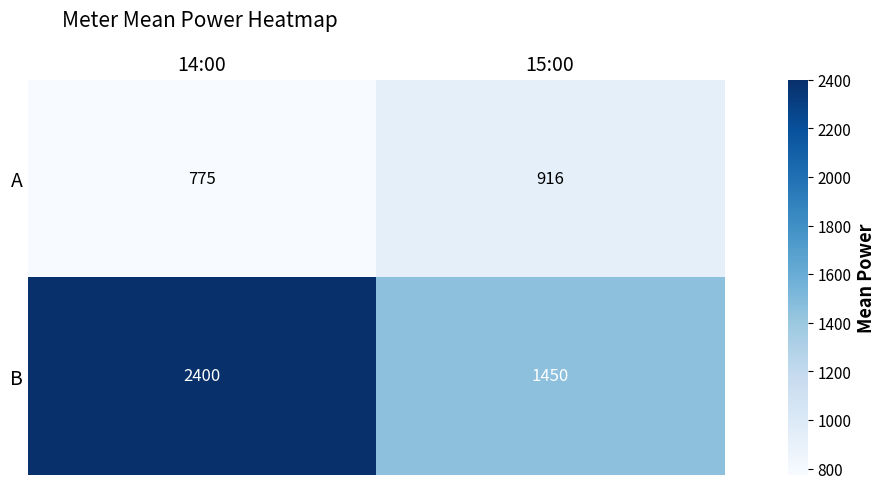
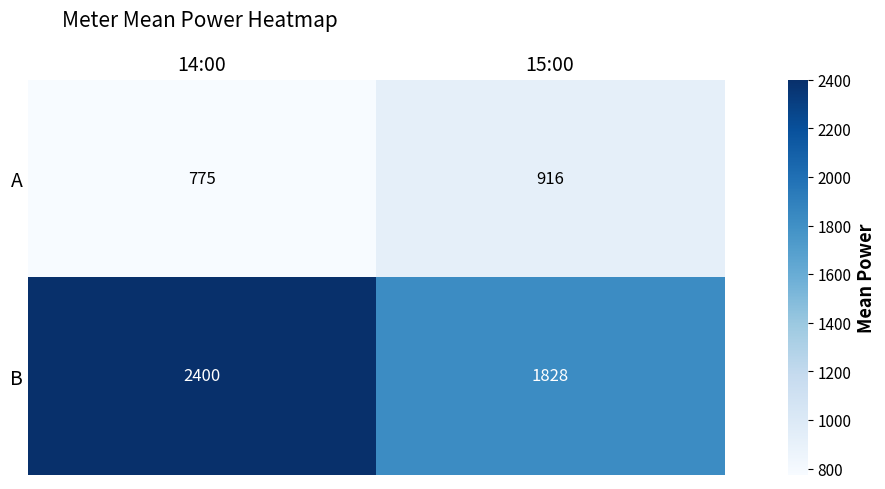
  {
    "A": {
      "14:00": 775,
      "15:00": 916
    },
    "B": {
      "14:00": 2400,
-     "15:00": 1450
+     "15:00": 1828
    }
  }
